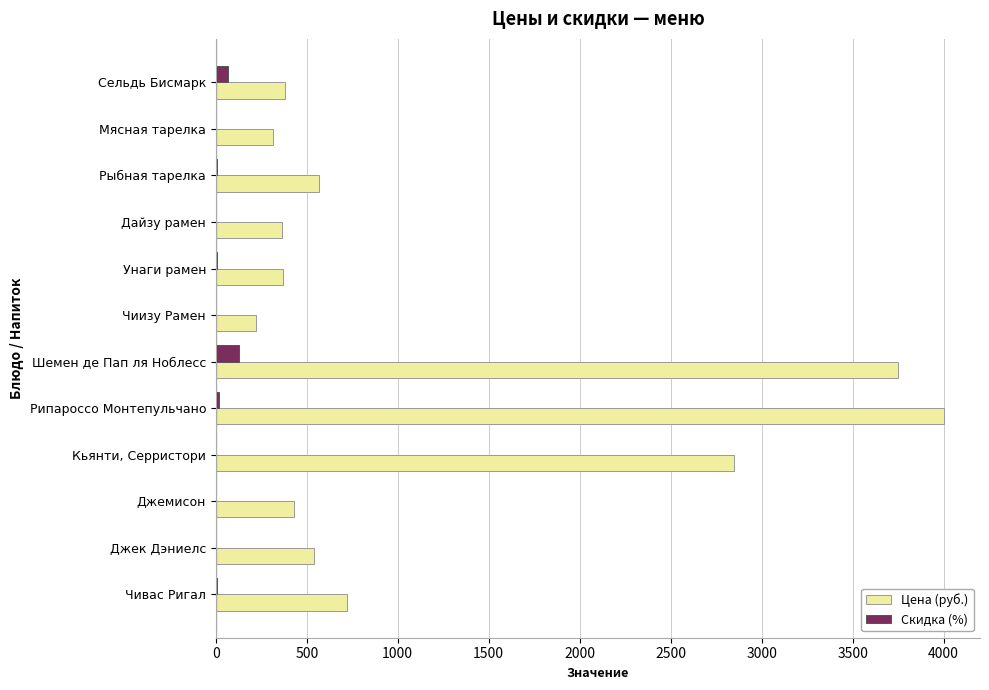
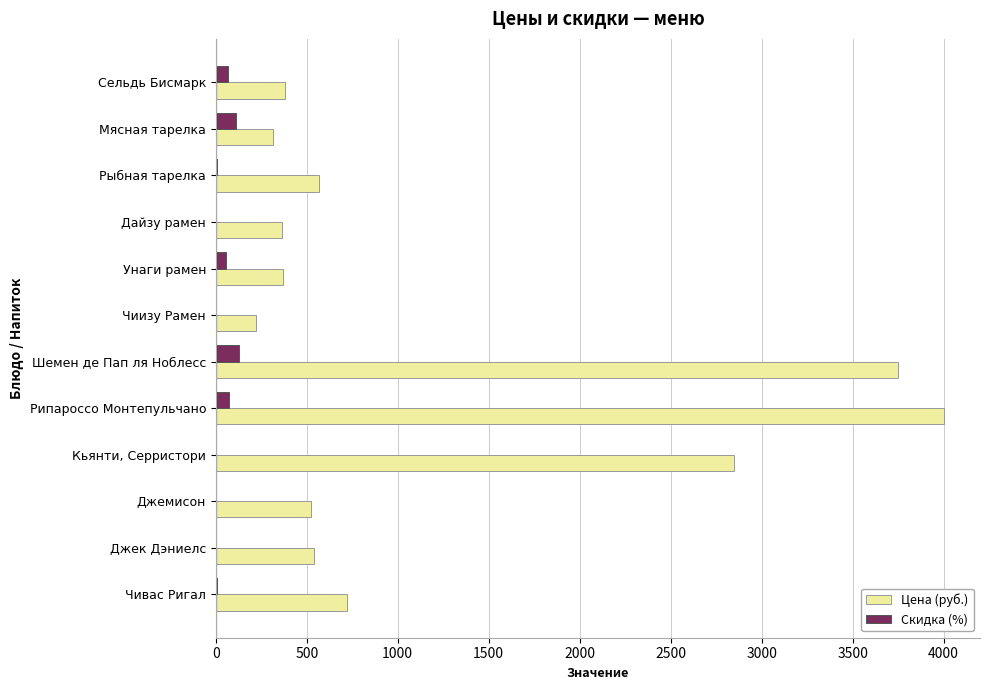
  {
    "Цена (руб.)": {
      "Сельдь Бисмарк": 380,
      "Мясная тарелка": 320,
      "Рыбная тарелка": 570,
      "Дайзу рамен": 370,
      "Унаги рамен": 370,
      "Чиизу Рамен": 220,
      "Шемен де Пап ля Ноблесс": 3750,
      "Рипароссо Монтепульчано": 4000,
      "Кьянти, Серристори": 2850,
-     "Джемисон": 430,
+     "Джемисон": 520,
      "Джек Дэниелс": 540,
      "Чивас Ригал": 720
    },
    "Скидка (%)": {
      "Сельдь Бисмарк": 70,
-     "Мясная тарелка": 0,
+     "Мясная тарелка": 110,
      "Дайзу рамен": 0,
-     "Унаги рамен": 10,
+     "Унаги рамен": 60,
      "Чиизу Рамен": 0,
      "Шемен де Пап ля Ноблесс": 130,
-     "Рипароссо Монтепульчано": 20,
+     "Рипароссо Монтепульчано": 70,
      "Кьянти, Серристори": 0,
      "Джемисон": 0,
      "Джек Дэниелс": 0
    }
  }
